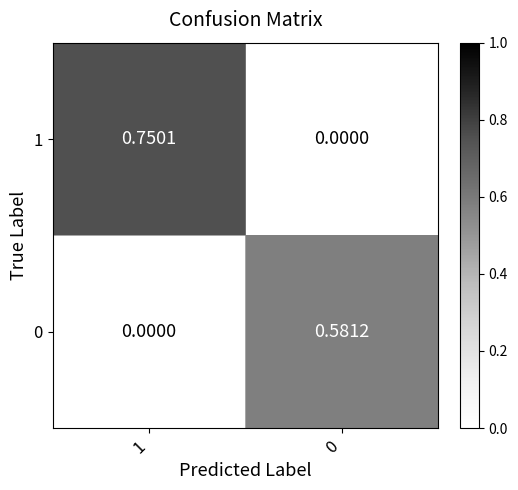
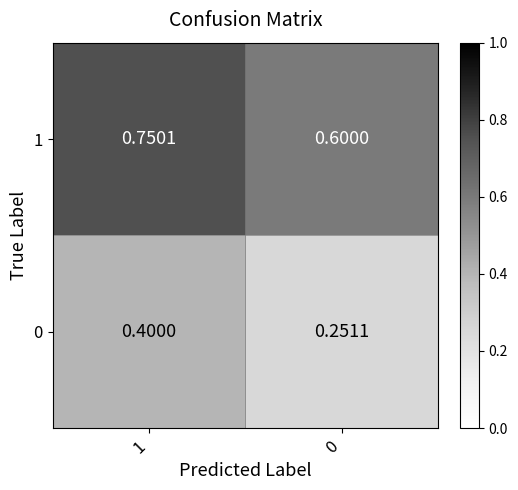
  {
    "1": {
      "1": 0.7501,
-     "0": 0.0000
+     "0": 0.6000
    },
    "0": {
-     "1": 0.0000,
-     "0": 0.5812
+     "1": 0.4000,
+     "0": 0.2511
    }
  }
